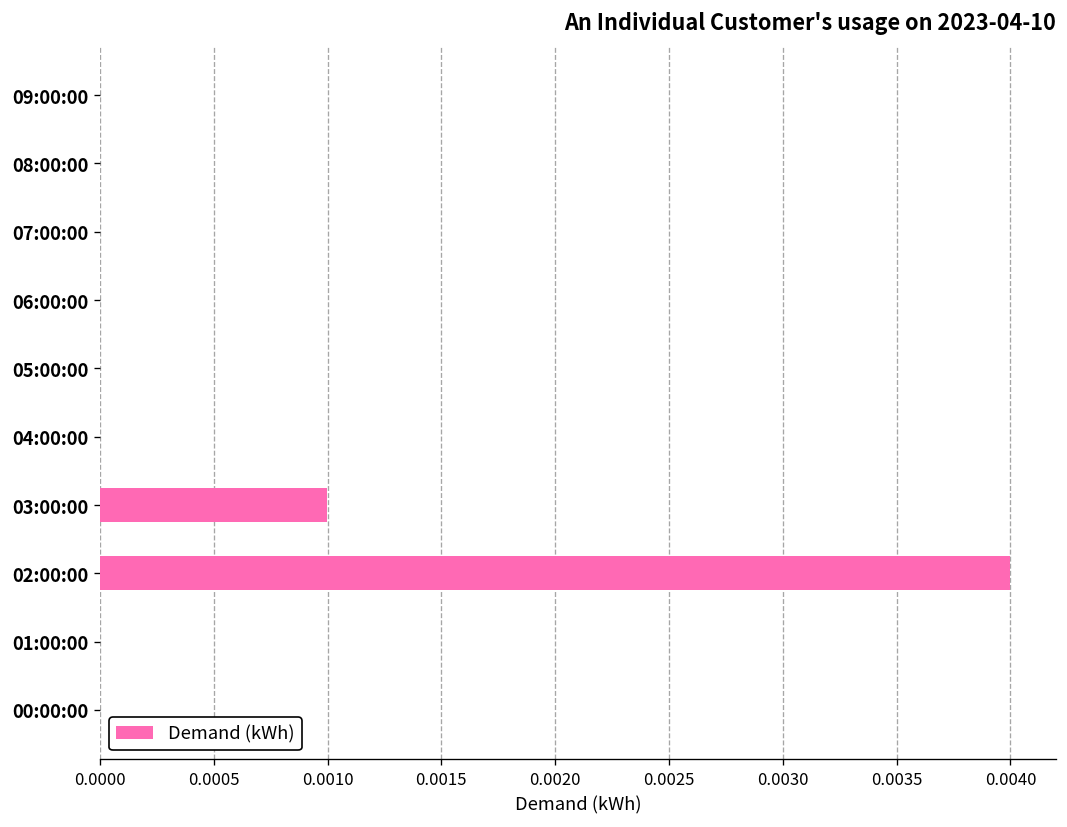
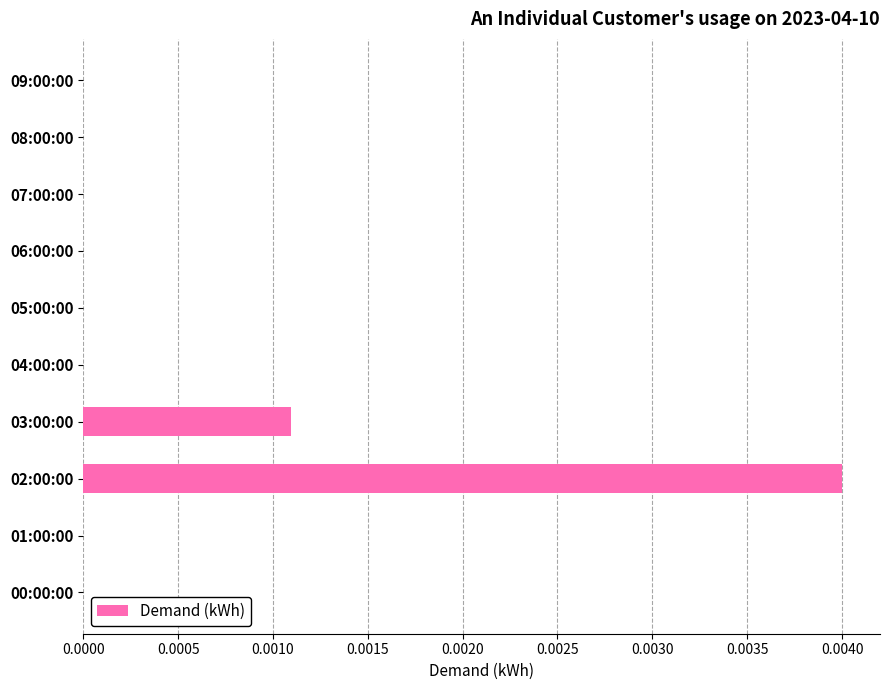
  {
    "09:00:00": 0.00000,
    "08:00:00": 0.00000,
    "07:00:00": 0.00000,
    "06:00:00": 0.00000,
    "05:00:00": 0.00000,
-   "03:00:00": 0.00100,
+   "03:00:00": 0.00110,
    "02:00:00": 0.00400,
    "01:00:00": 0.00000,
    "00:00:00": 0.00000
  }
